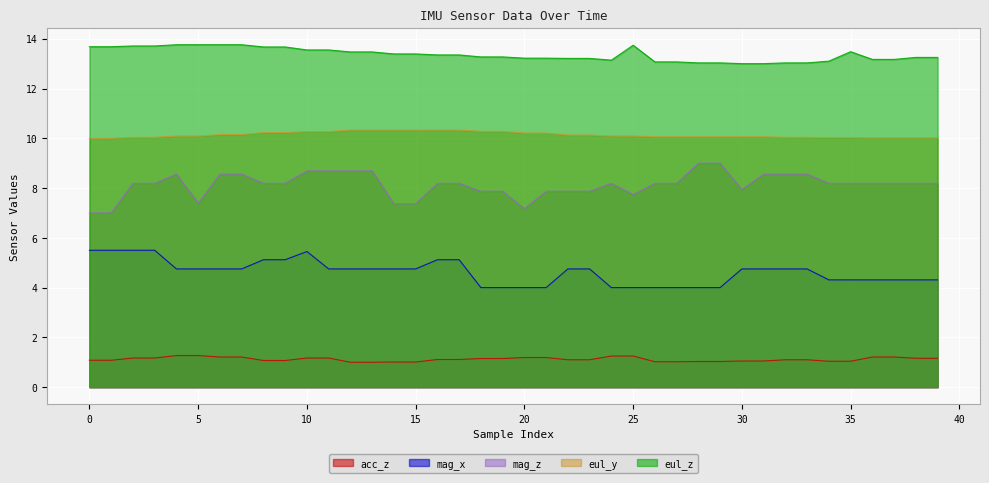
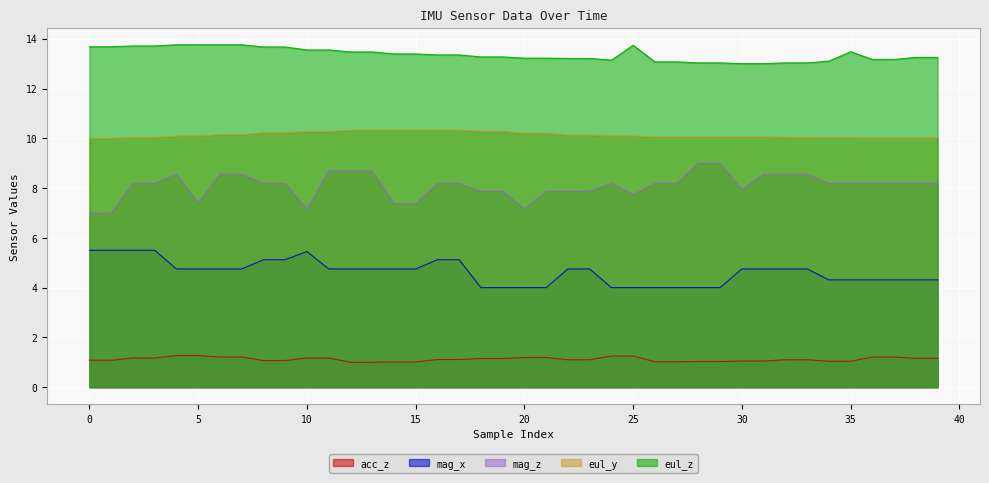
  {
    "acc_z": {
      "0": 1.1,
      "5": 1.3,
      "10": 1.2,
      "15": 1.0,
      "20": 1.2,
      "25": 1.3,
      "30": 1.1,
      "35": 1.0
    },
    "mag_x": {
      "0": 5.5,
      "5": 4.8,
      "10": 5.4,
      "15": 4.8,
      "20": 4.0,
      "25": 4.0,
      "30": 4.8,
      "35": 4.3
    },
    "mag_z": {
      "0": 7.0,
      "5": 7.4,
-     "10": 8.7,
+     "10": 7.1,
      "15": 7.4,
      "20": 7.2,
      "25": 7.7,
      "30": 7.9,
      "35": 8.2
    },
    "eul_y": {
      "0": 10.0,
      "5": 10.1,
      "10": 10.3,
      "15": 10.3,
      "20": 10.2,
      "25": 10.1,
      "30": 10.1,
      "35": 10.0
    },
    "eul_z": {
      "0": 13.7,
      "5": 13.8,
      "10": 13.6,
      "15": 13.4,
      "20": 13.2,
      "25": 13.7,
      "30": 13.0,
      "35": 13.5
    }
  }
